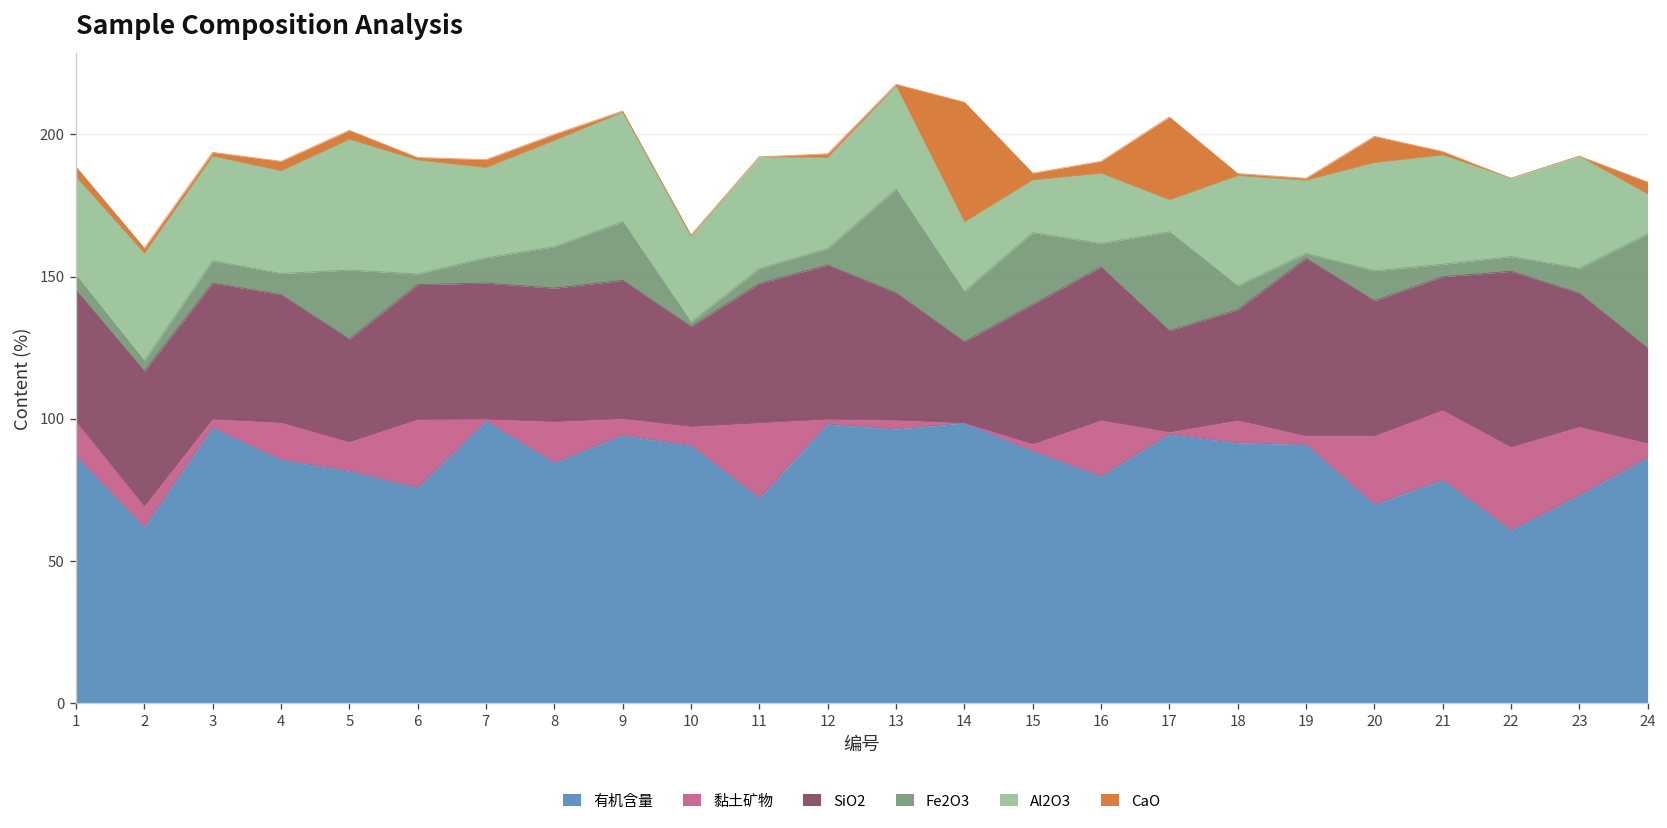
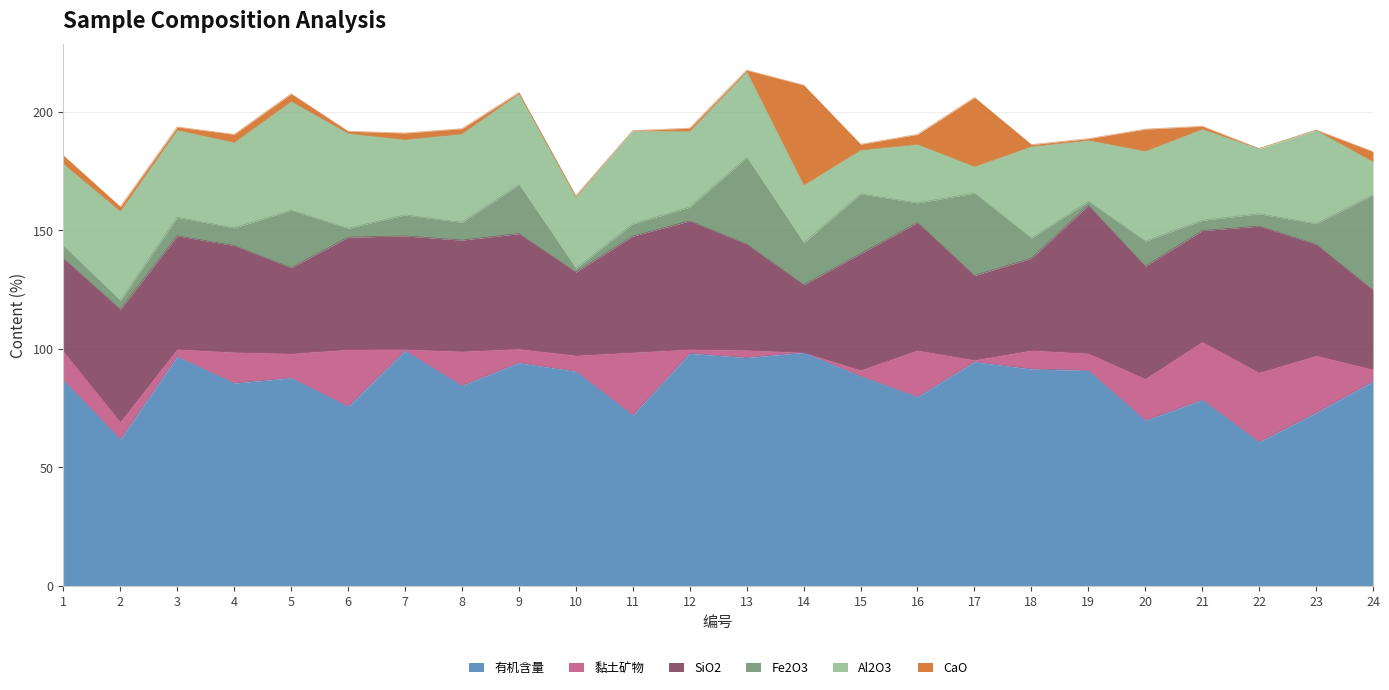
  {
    "有机含量": {
      "1": 87,
      "2": 62,
      "3": 97,
      "4": 86,
-     "5": 82,
+     "5": 88,
      "6": 76,
      "8": 85,
      "9": 94,
      "10": 91,
      "11": 72,
      "12": 98,
      "13": 96,
      "15": 89,
      "16": 80,
      "18": 92,
      "19": 91,
      "20": 70,
      "21": 78,
      "22": 61,
      "23": 73,
      "24": 86
    },
    "黏土矿物": {
      "1": 12,
      "2": 7,
      "3": 3,
      "4": 13,
      "5": 10,
      "6": 24,
      "8": 14,
      "9": 6,
      "10": 7,
      "11": 26,
      "12": 2,
      "13": 3,
      "15": 3,
      "16": 20,
      "18": 8,
-     "19": 3,
-     "20": 24,
+     "19": 7,
+     "20": 18,
      "21": 25,
      "22": 29,
      "23": 24,
      "24": 5
    },
    "SiO2": {
-     "1": 46,
+     "1": 39,
      "2": 48,
      "3": 48,
      "4": 45,
      "5": 36,
      "6": 47,
      "7": 48,
      "8": 47,
      "9": 49,
      "10": 35,
      "11": 49,
      "12": 54,
      "13": 45,
      "14": 29,
      "15": 49,
      "16": 54,
      "17": 36,
      "18": 39,
      "19": 62,
      "20": 48,
      "21": 47,
      "22": 62,
      "23": 47,
      "24": 33
    },
    "Fe2O3": {
      "1": 5,
      "2": 4,
      "3": 8,
      "4": 7,
      "5": 24,
      "6": 4,
      "7": 9,
-     "8": 15,
+     "8": 8,
      "9": 21,
      "10": 2,
      "11": 5,
      "12": 6,
      "13": 37,
      "14": 18,
      "15": 25,
      "16": 8,
      "17": 35,
      "18": 8,
      "19": 2,
      "20": 11,
      "21": 4,
      "22": 5,
      "23": 9,
      "24": 40
    },
    "Al2O3": {
      "1": 35,
      "2": 38,
      "3": 37,
      "4": 36,
      "5": 46,
      "7": 32,
      "8": 37,
      "12": 32,
      "14": 24,
      "15": 18,
      "16": 25,
      "17": 11,
      "20": 38,
      "21": 38,
      "24": 14
    },
    "CaO": {
      "1": 4,
      "2": 2,
      "3": 1,
      "4": 3,
      "5": 3,
      "7": 3,
      "8": 2,
      "12": 1,
      "14": 42,
      "15": 2,
      "16": 4,
      "17": 29,
      "20": 9,
      "21": 1,
      "24": 4
    }
  }
